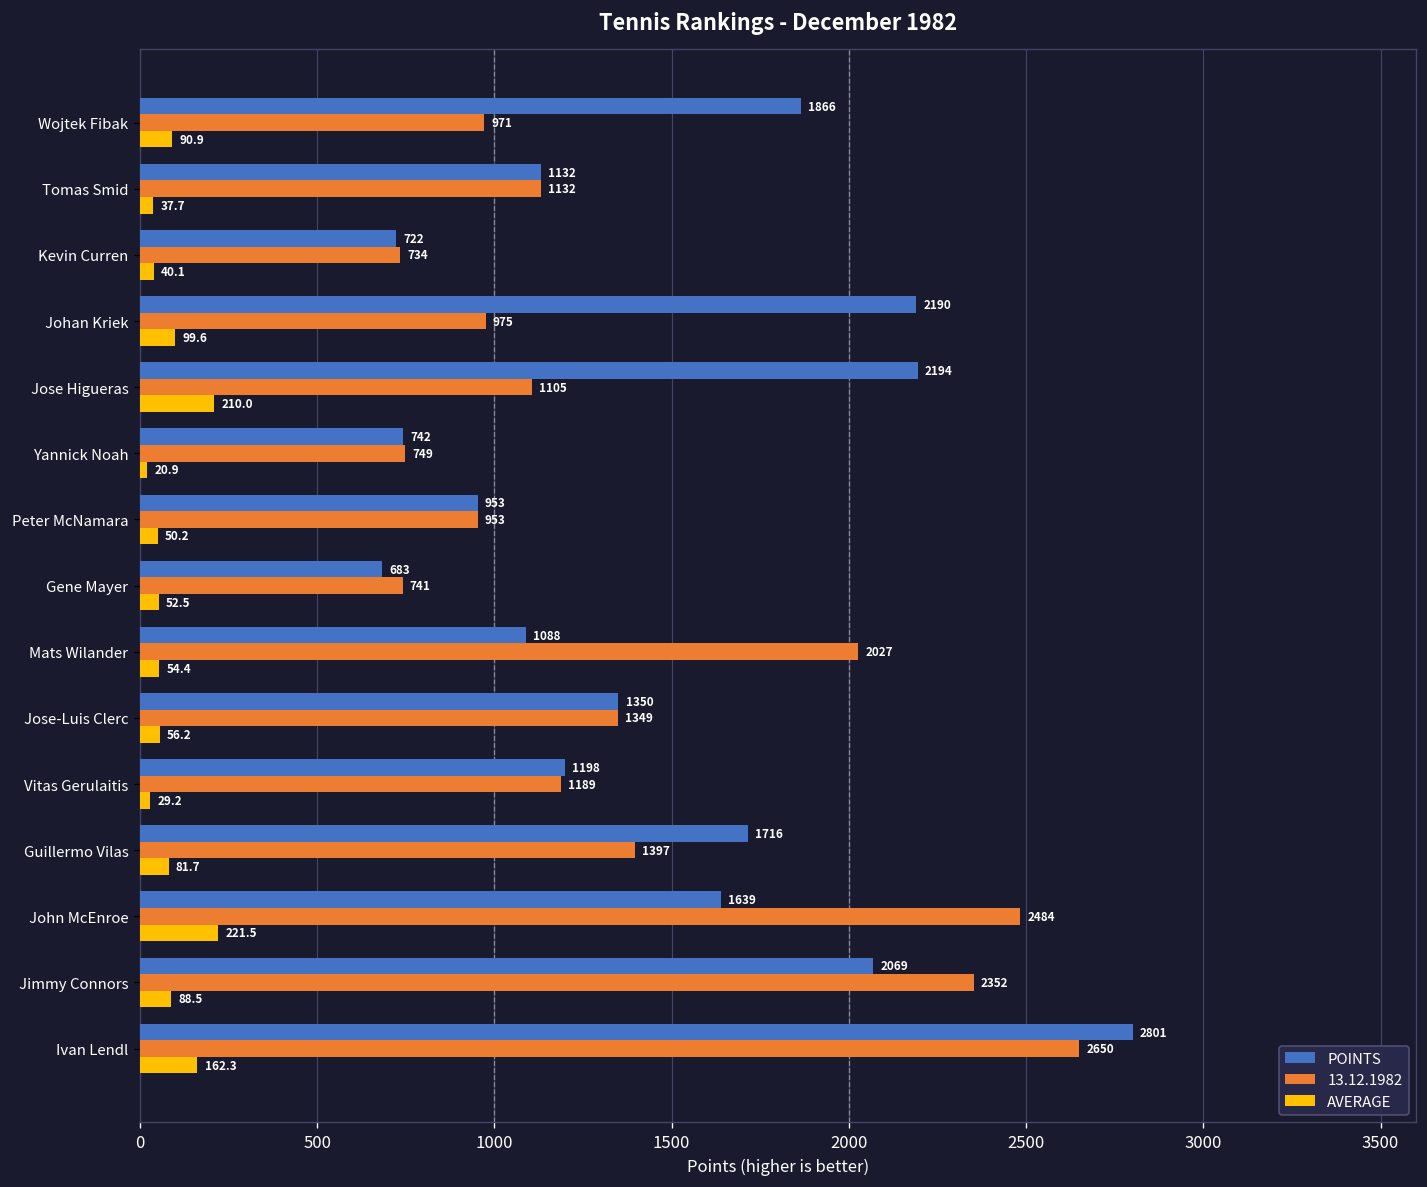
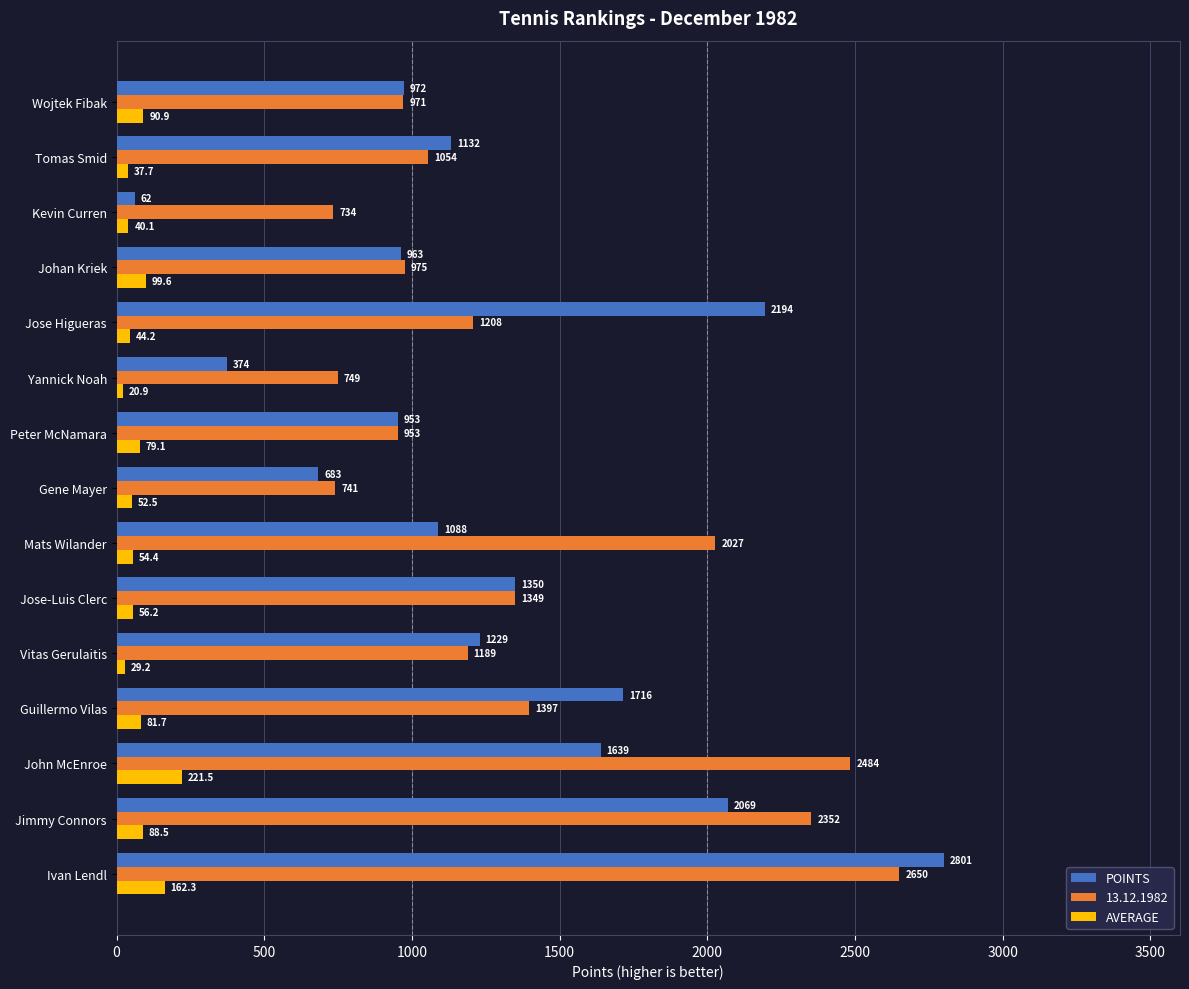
  {
    "POINTS": {
-     "Wojtek Fibak": 1866,
+     "Wojtek Fibak": 972,
      "Tomas Smid": 1132,
-     "Kevin Curren": 722,
-     "Johan Kriek": 2190,
+     "Kevin Curren": 62,
+     "Johan Kriek": 963,
      "Jose Higueras": 2194,
-     "Yannick Noah": 742,
+     "Yannick Noah": 374,
      "Peter McNamara": 953,
      "Gene Mayer": 683,
      "Mats Wilander": 1088,
      "Jose-Luis Clerc": 1350,
-     "Vitas Gerulaitis": 1198,
+     "Vitas Gerulaitis": 1229,
      "Guillermo Vilas": 1716,
      "John McEnroe": 1639,
      "Jimmy Connors": 2069,
      "Ivan Lendl": 2801
    },
    "13.12.1982": {
      "Wojtek Fibak": 971,
-     "Tomas Smid": 1132,
+     "Tomas Smid": 1054,
      "Kevin Curren": 734,
      "Johan Kriek": 975,
-     "Jose Higueras": 1105,
+     "Jose Higueras": 1208,
      "Yannick Noah": 749,
      "Peter McNamara": 953,
      "Gene Mayer": 741,
      "Mats Wilander": 2027,
      "Jose-Luis Clerc": 1349,
      "Vitas Gerulaitis": 1189,
      "Guillermo Vilas": 1397,
      "John McEnroe": 2484,
      "Jimmy Connors": 2352,
      "Ivan Lendl": 2650
    },
    "AVERAGE": {
      "Wojtek Fibak": 90.9,
      "Tomas Smid": 37.7,
      "Kevin Curren": 40.1,
      "Johan Kriek": 99.6,
-     "Jose Higueras": 210.0,
+     "Jose Higueras": 44.2,
      "Yannick Noah": 20.9,
-     "Peter McNamara": 50.2,
+     "Peter McNamara": 79.1,
      "Gene Mayer": 52.5,
      "Mats Wilander": 54.4,
      "Jose-Luis Clerc": 56.2,
      "Vitas Gerulaitis": 29.2,
      "Guillermo Vilas": 81.7,
      "John McEnroe": 221.5,
      "Jimmy Connors": 88.5,
      "Ivan Lendl": 162.3
    }
  }
